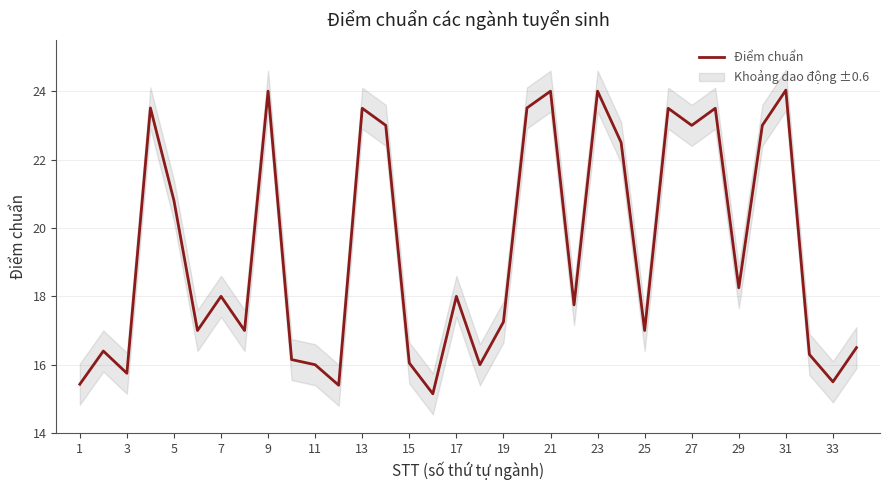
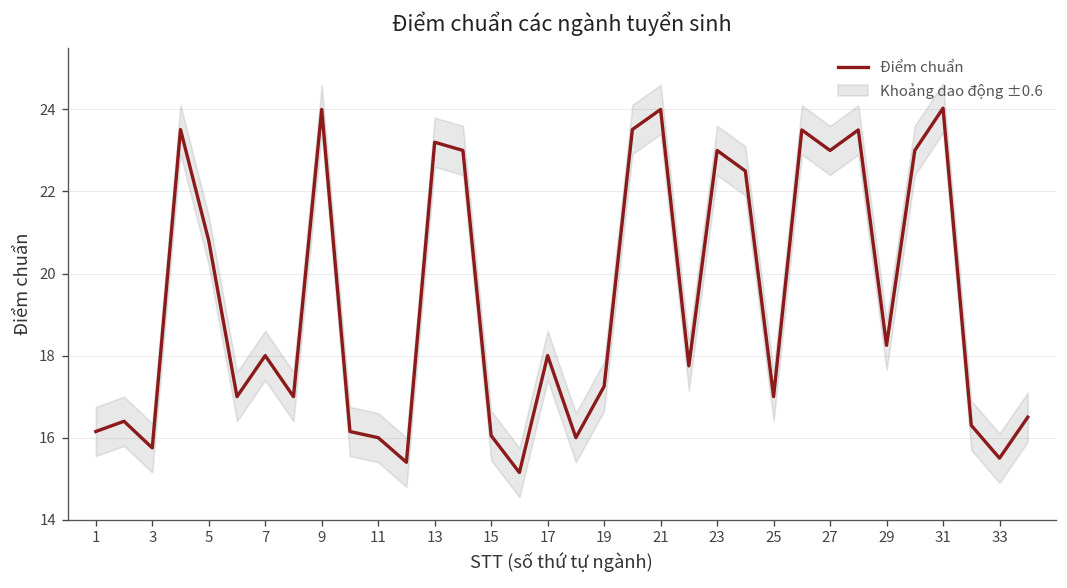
  {
    "Điểm chuẩn": {
-     "1": 15.4,
+     "1": 16.2,
      "3": 15.8,
      "5": 20.8,
      "7": 18.0,
      "9": 24.0,
      "11": 16.0,
-     "13": 23.5,
+     "13": 23.2,
      "15": 16.1,
      "17": 18.0,
      "19": 17.3,
      "21": 24.0,
-     "23": 24,
+     "23": 23,
      "25": 17.0,
      "27": 23.0,
      "29": 18.3,
      "31": 24.0,
      "33": 15.5
    }
  }
